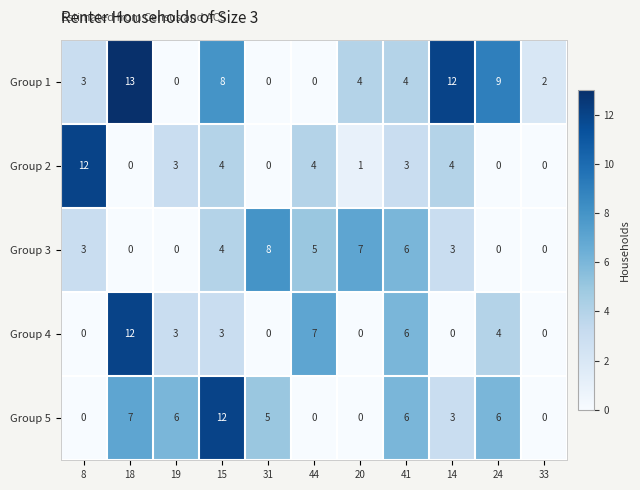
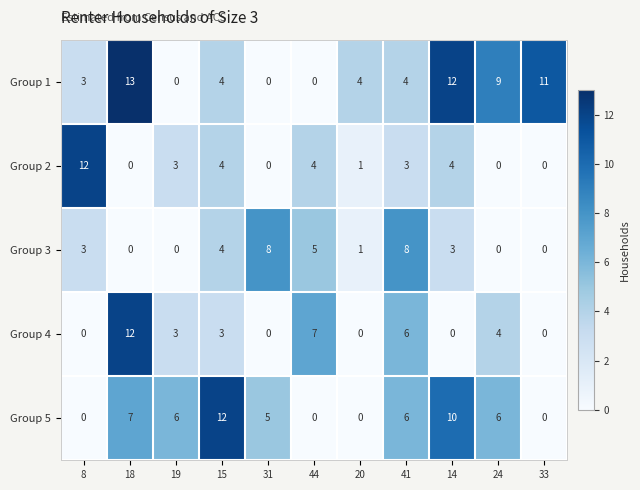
  {
    "Group 1": {
      "8": 3,
      "18": 13,
      "19": 0,
-     "15": 8,
+     "15": 4,
      "31": 0,
      "44": 0,
      "20": 4,
      "41": 4,
      "14": 12,
      "24": 9,
-     "33": 2
+     "33": 11
    },
    "Group 2": {
      "8": 12,
      "18": 0,
      "19": 3,
      "15": 4,
      "31": 0,
      "44": 4,
      "20": 1,
      "41": 3,
      "14": 4,
      "24": 0,
      "33": 0
    },
    "Group 3": {
      "8": 3,
      "18": 0,
      "19": 0,
      "15": 4,
      "31": 8,
      "44": 5,
-     "20": 7,
-     "41": 6,
+     "20": 1,
+     "41": 8,
      "14": 3,
      "24": 0,
      "33": 0
    },
    "Group 4": {
      "8": 0,
      "18": 12,
      "19": 3,
      "15": 3,
      "31": 0,
      "44": 7,
      "20": 0,
      "41": 6,
      "14": 0,
      "24": 4,
      "33": 0
    },
    "Group 5": {
      "8": 0,
      "18": 7,
      "19": 6,
      "15": 12,
      "31": 5,
      "44": 0,
      "20": 0,
      "41": 6,
-     "14": 3,
+     "14": 10,
      "24": 6,
      "33": 0
    }
  }
